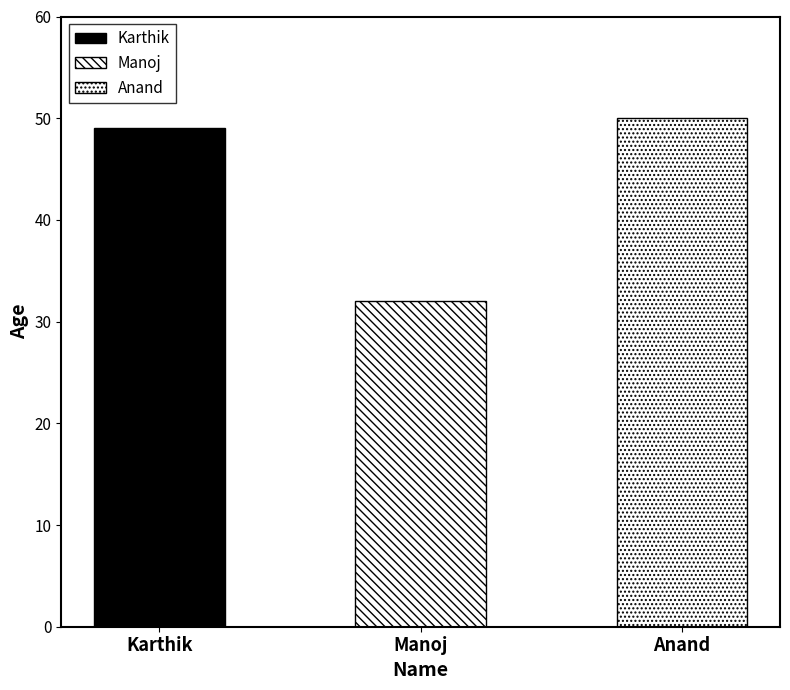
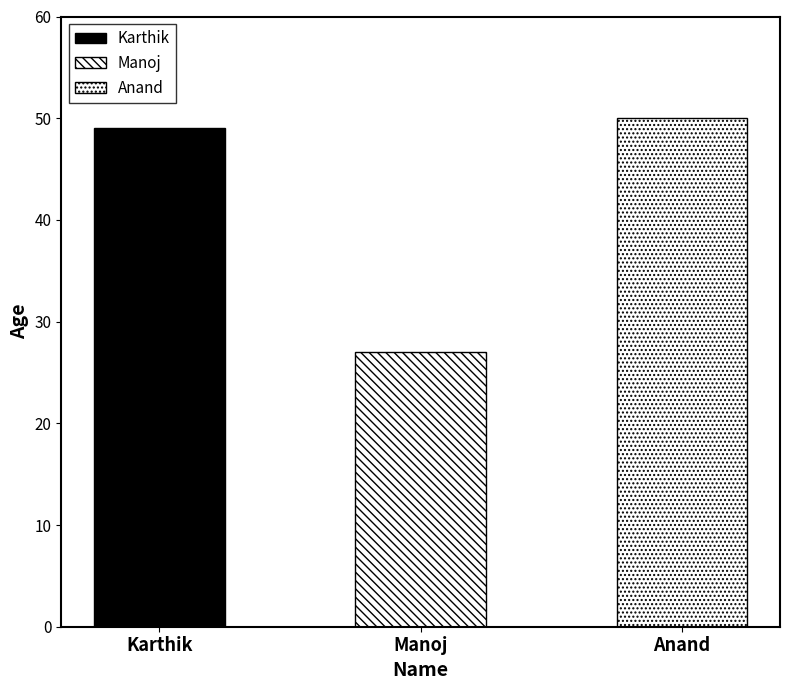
  {
    "Karthik": 49,
-   "Manoj": 32,
+   "Manoj": 27,
    "Anand": 50
  }
